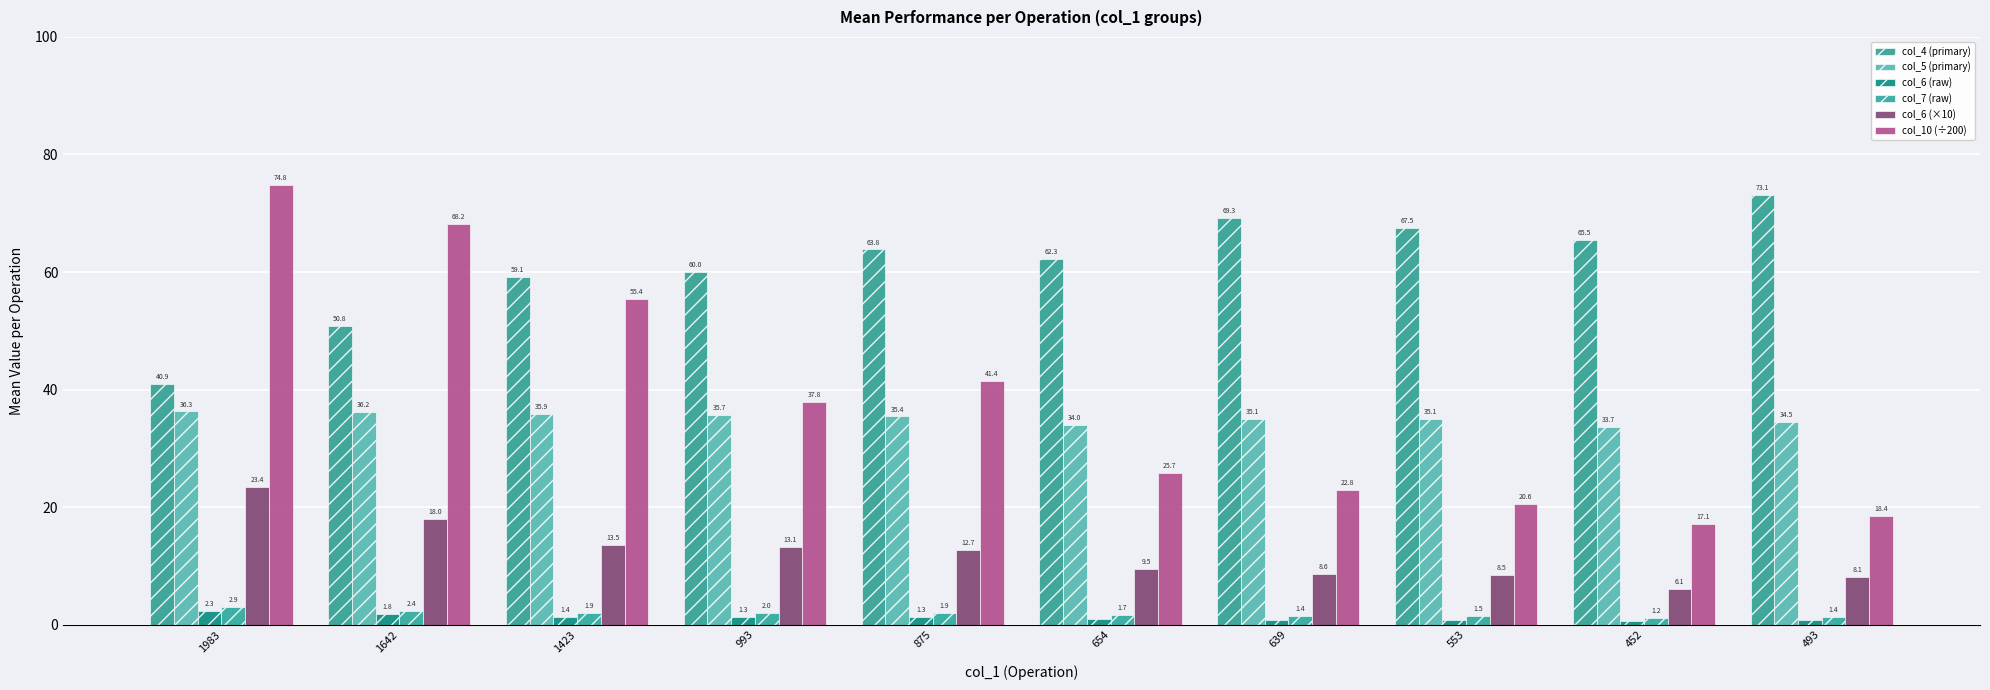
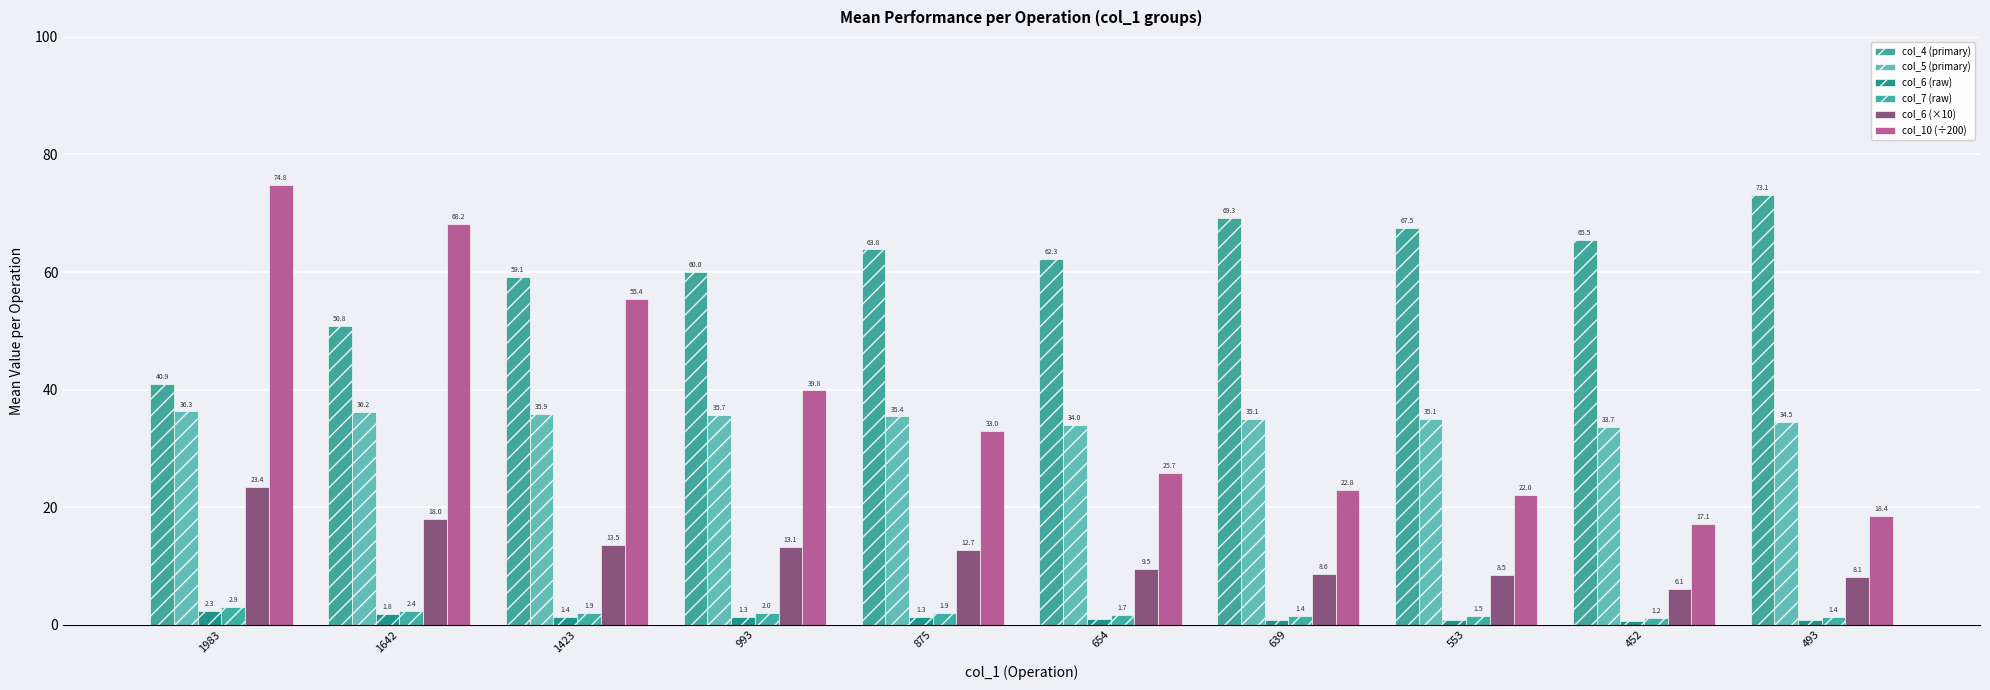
  {
    "col_6 (×10)": {
      "1983": 23.4,
      "1642": 18.0,
      "1423": 13.5,
      "993": 13.1,
      "875": 12.7,
      "654": 9.5,
      "639": 8.6,
      "553": 8.5,
      "452": 6.1,
      "493": 8.1
    },
    "col_10 (÷200)": {
      "1983": 74.8,
      "1642": 68.2,
      "1423": 55.4,
-     "993": 37.8,
-     "875": 41.4,
+     "993": 39.8,
+     "875": 33.0,
      "654": 25.7,
      "639": 22.8,
-     "553": 20.6,
+     "553": 22.0,
      "452": 17.1,
      "493": 18.4
    }
  }
